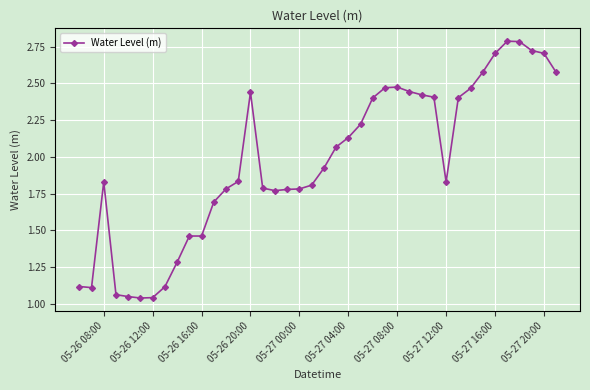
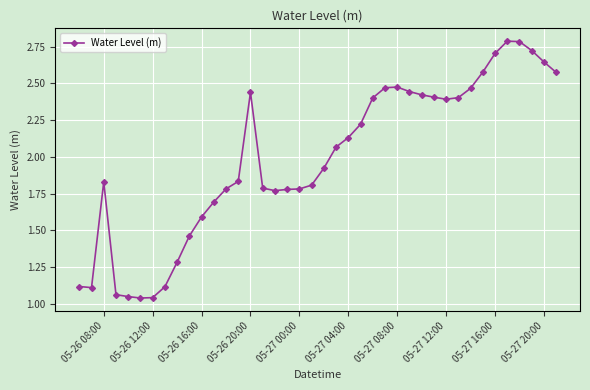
  {
    "05-26 08:00": 1.83,
    "05-26 12:00": 1.04,
-   "05-26 16:00": 1.46,
+   "05-26 16:00": 1.59,
    "05-26 20:00": 2.44,
    "05-27 00:00": 1.78,
    "05-27 04:00": 2.13,
    "05-27 08:00": 2.47,
-   "05-27 12:00": 1.83,
+   "05-27 12:00": 2.39,
    "05-27 16:00": 2.70,
-   "05-27 20:00": 2.70
+   "05-27 20:00": 2.65
  }
